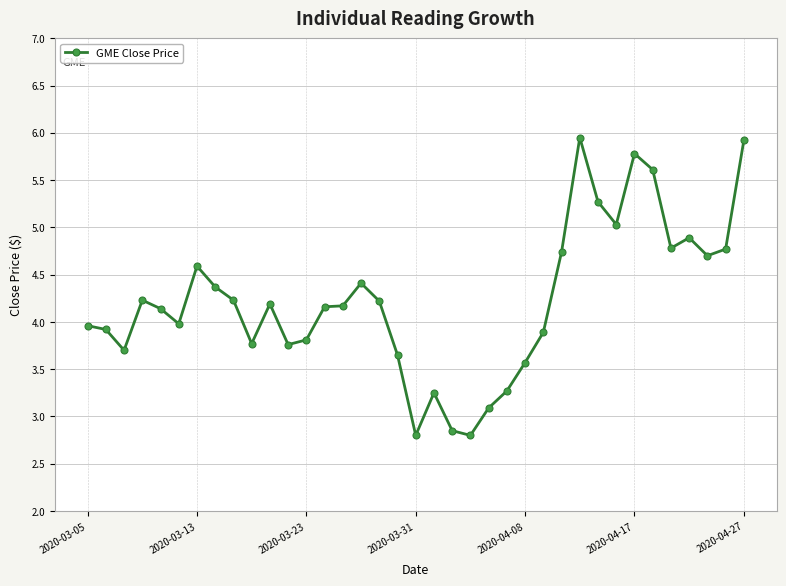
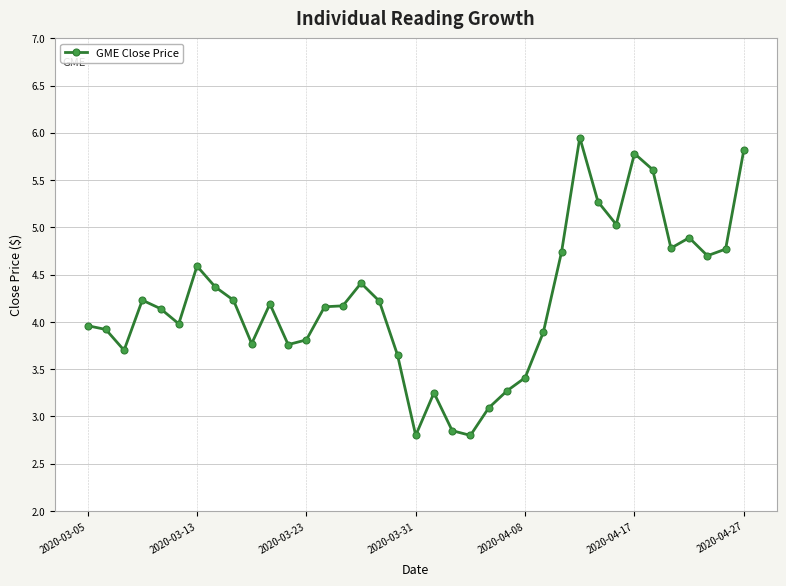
  {
    "2020-03-05": 4.0,
    "2020-03-13": 4.6,
    "2020-03-23": 3.8,
    "2020-03-31": 2.8,
-   "2020-04-08": 3.6,
+   "2020-04-08": 3.4,
    "2020-04-17": 5.8,
-   "2020-04-27": 5.9
+   "2020-04-27": 5.8
  }
